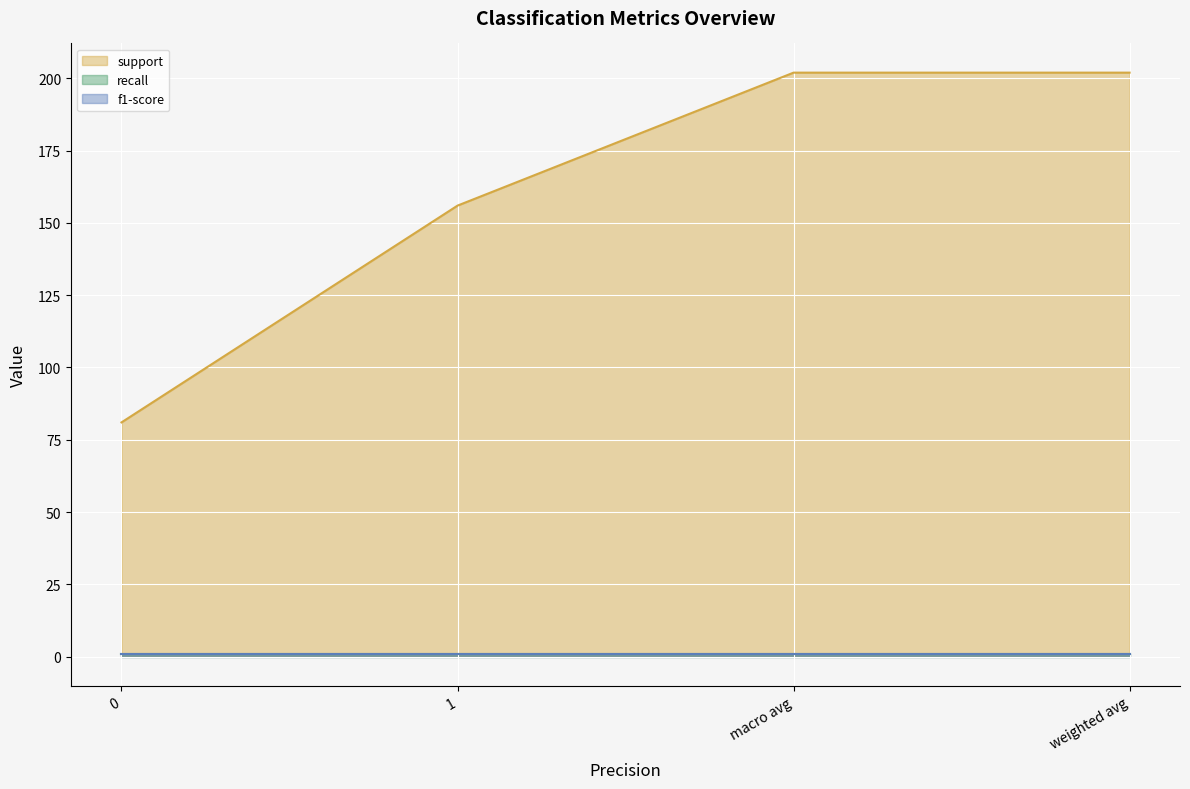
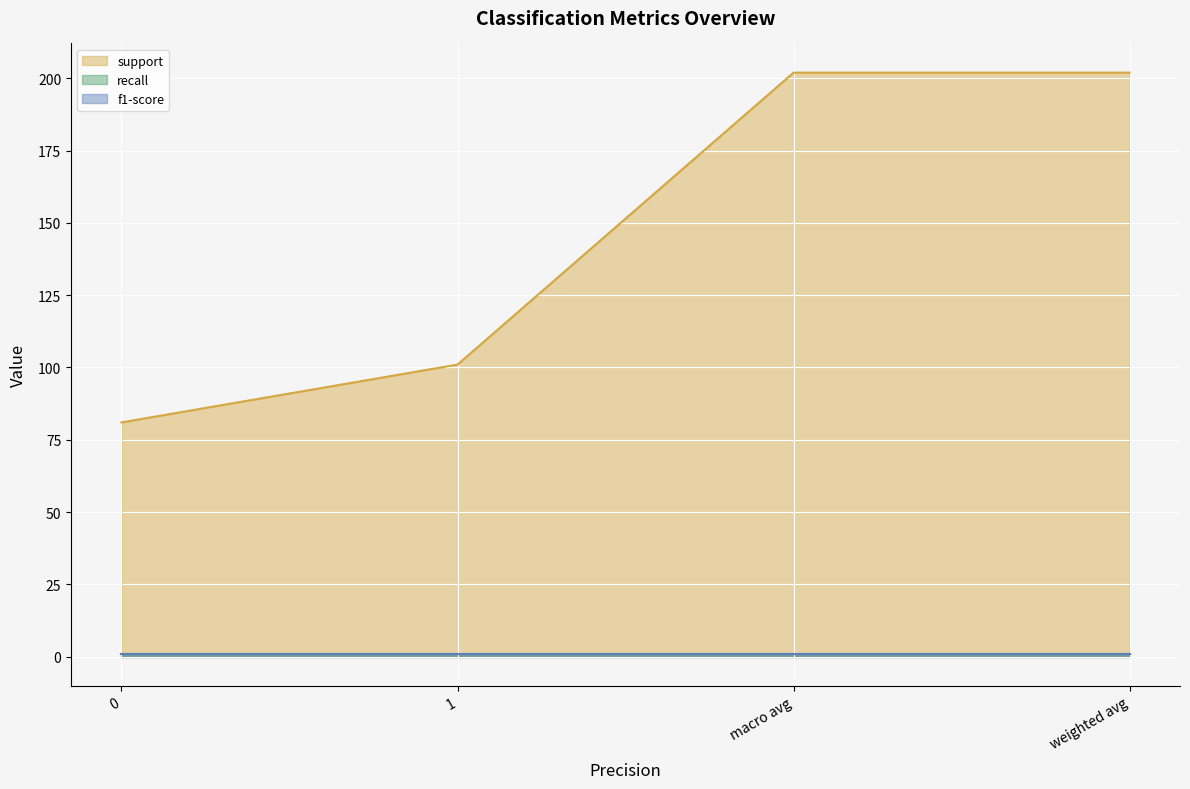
  {
    "support": {
      "0": 81,
-     "1": 156,
+     "1": 101,
      "macro avg": 202,
      "weighted avg": 202
    },
    "f1-score": {
      "0": 1,
      "1": 1,
      "macro avg": 1,
      "weighted avg": 1
    }
  }
